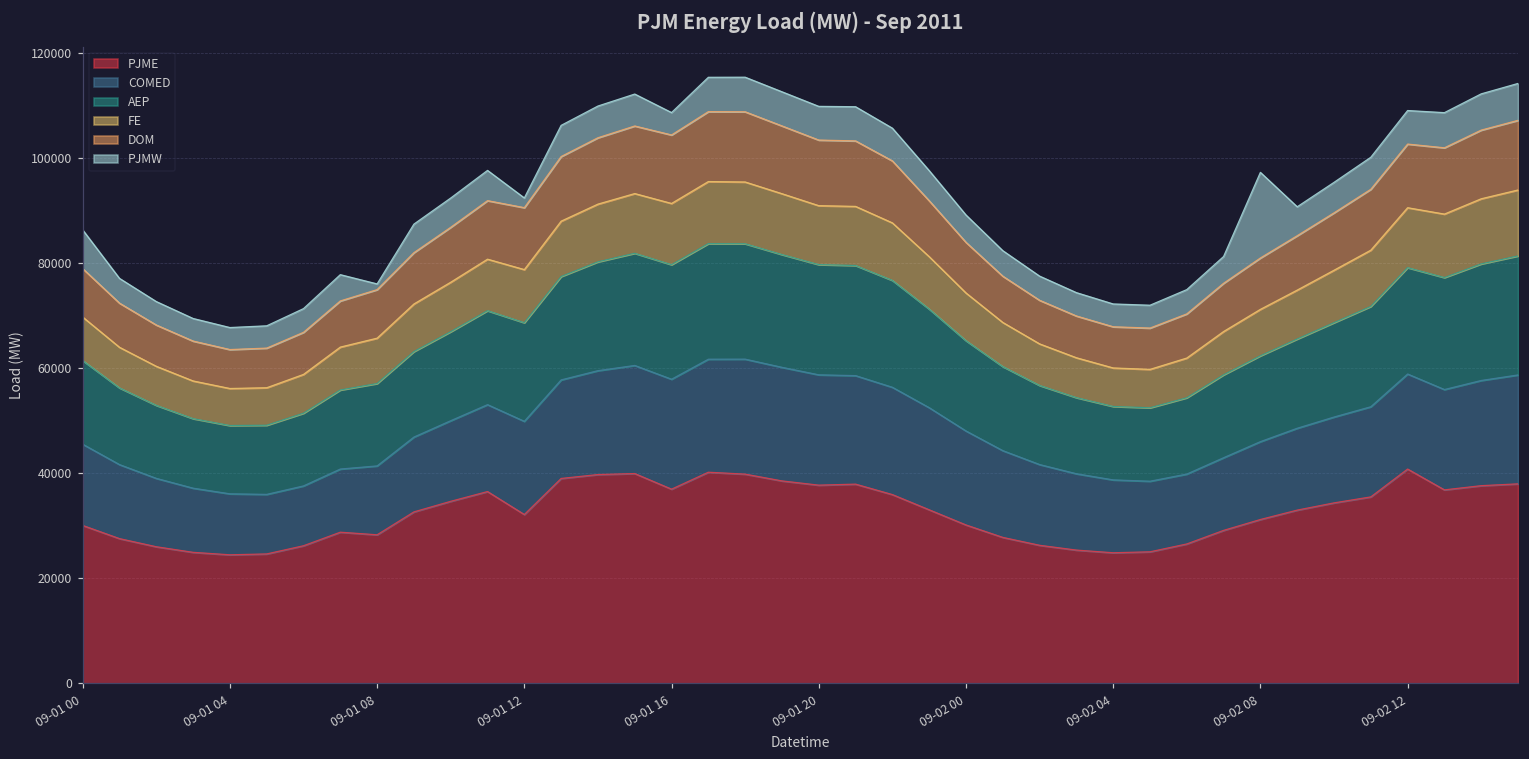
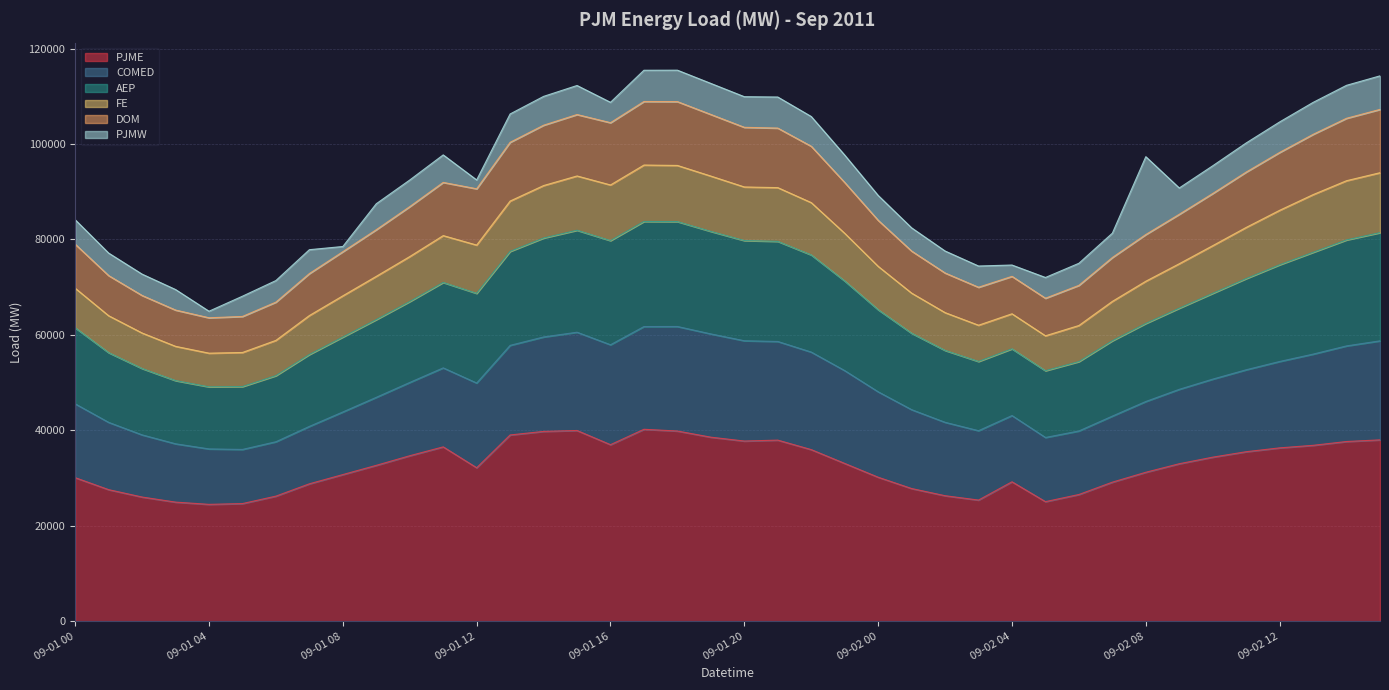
  {
    "PJME": {
      "09-01 00": 30000,
      "09-01 04": 25000,
-     "09-01 08": 28000,
+     "09-01 08": 31000,
      "09-01 12": 32000,
      "09-01 16": 37000,
      "09-01 20": 38000,
      "09-02 00": 30000,
-     "09-02 04": 25000,
+     "09-02 04": 29000,
      "09-02 08": 31000,
-     "09-02 12": 41000
+     "09-02 12": 36000
    },
    "PJMW": {
-     "09-01 00": 7000,
-     "09-01 04": 4000,
+     "09-01 00": 5000,
+     "09-01 04": 1000,
      "09-01 08": 1000,
      "09-01 12": 2000,
      "09-01 16": 4000,
      "09-01 20": 6000,
      "09-02 00": 5000,
-     "09-02 04": 4000,
+     "09-02 04": 2000,
      "09-02 08": 16000,
      "09-02 12": 6000
    }
  }
